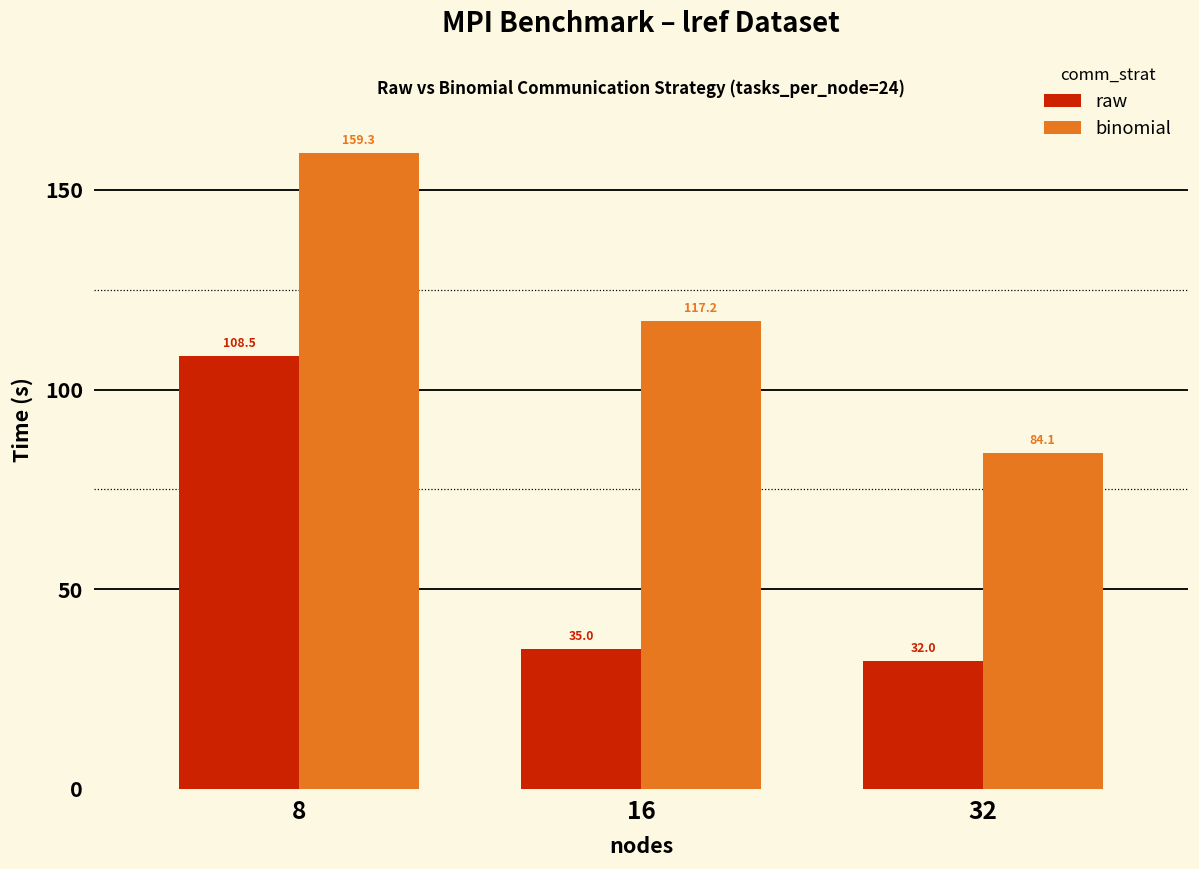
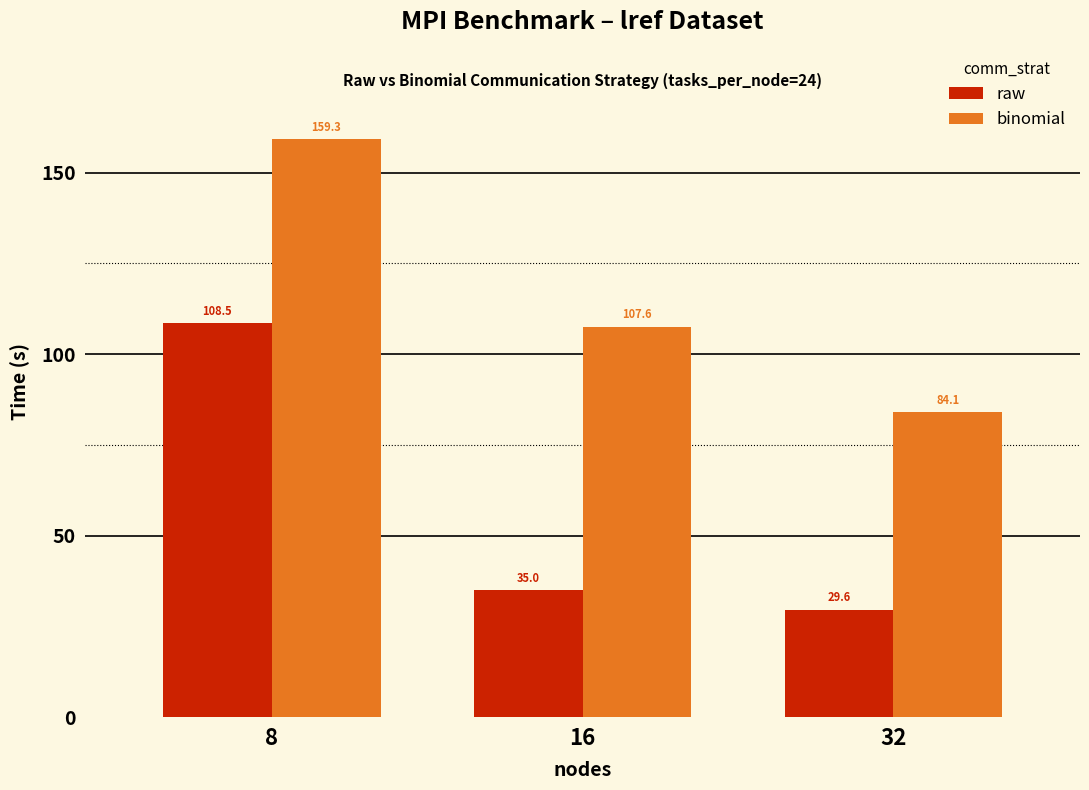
  {
    "raw": {
      "8": 108.5,
      "16": 35.0,
-     "32": 32.0
+     "32": 29.6
    },
    "binomial": {
      "8": 159.3,
-     "16": 117.2,
+     "16": 107.6,
      "32": 84.1
    }
  }
